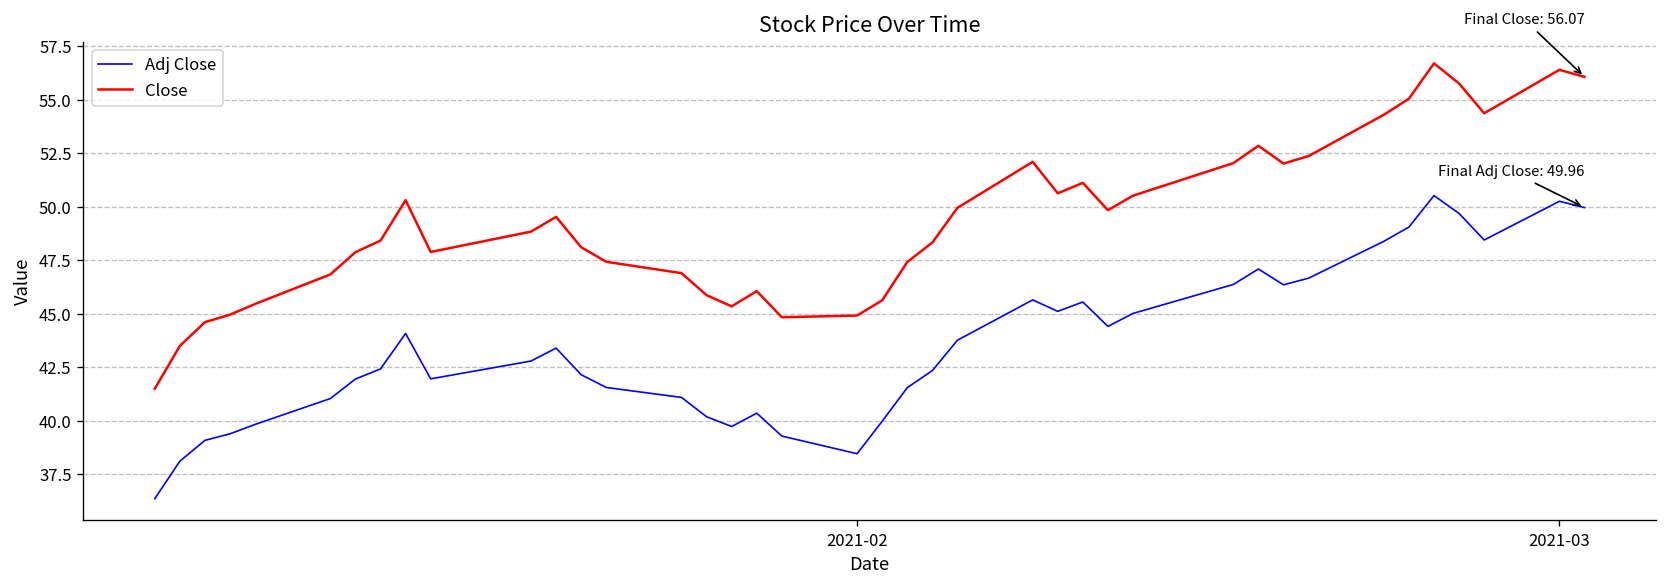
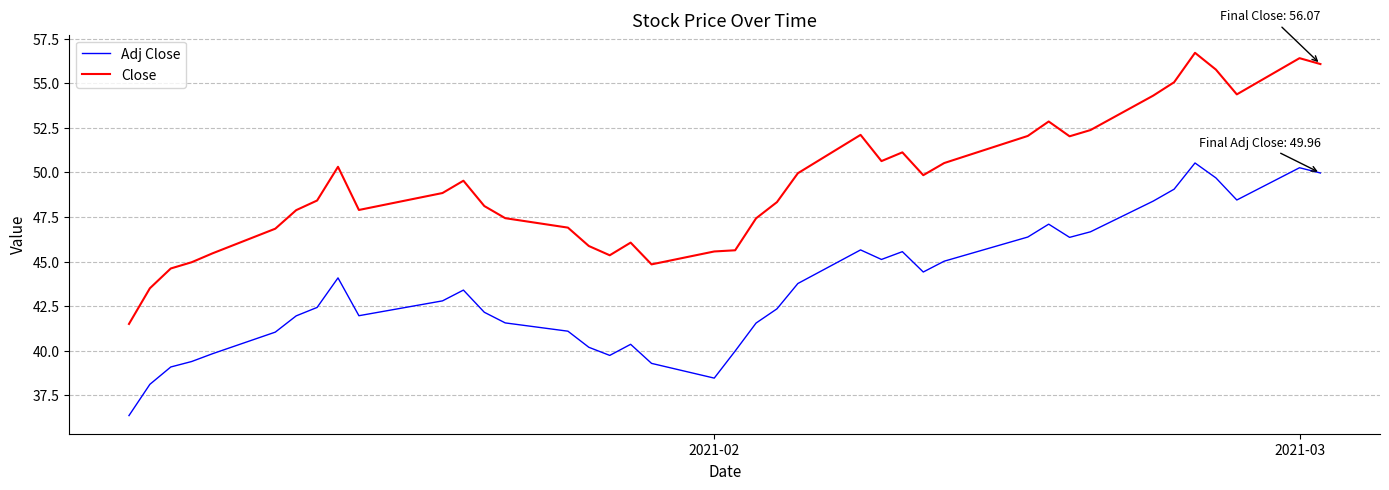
  {
    "Adj Close": {
      "2021-02": 38.5
    },
    "Close": {
-     "2021-02": 44.9
+     "2021-02": 45.6
    }
  }
